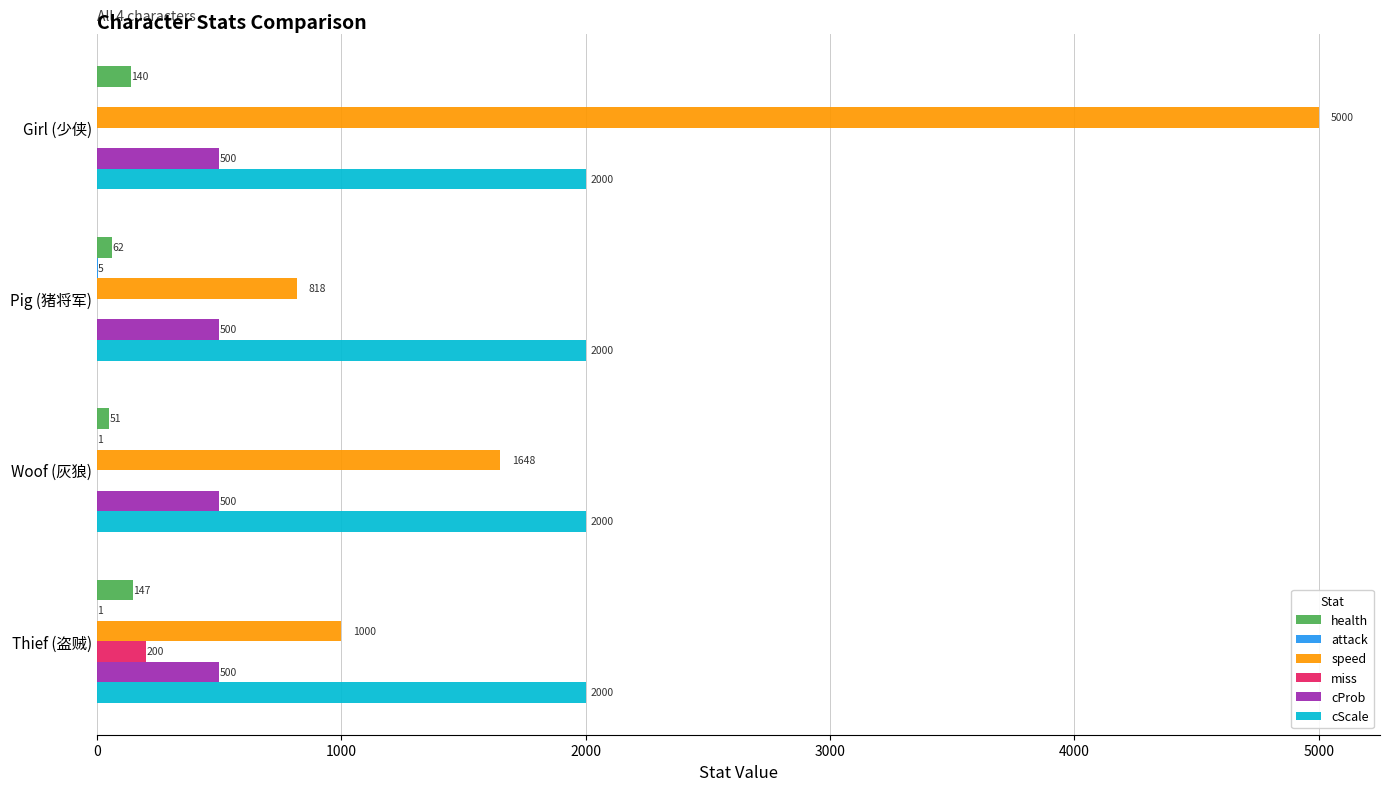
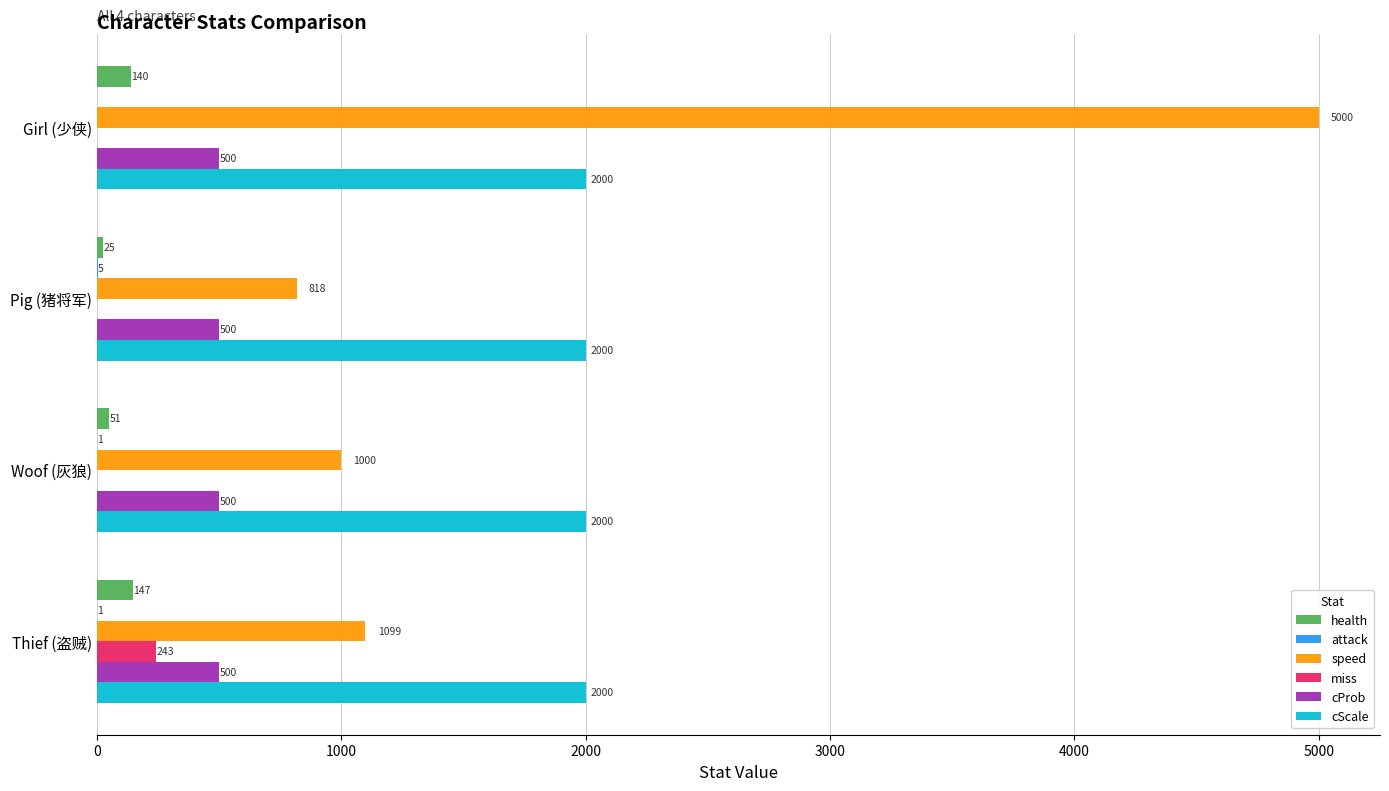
  {
    "health": {
      "Girl (少侠)": 140,
-     "Pig (猪将军)": 62,
+     "Pig (猪将军)": 25,
      "Woof (灰狼)": 51,
      "Thief (盗贼)": 147
    },
    "speed": {
      "Girl (少侠)": 5000,
      "Pig (猪将军)": 818,
-     "Woof (灰狼)": 1648,
-     "Thief (盗贼)": 1000
+     "Woof (灰狼)": 1000,
+     "Thief (盗贼)": 1099
    },
    "miss": {
-     "Thief (盗贼)": 200
+     "Thief (盗贼)": 243
    },
    "cProb": {
      "Girl (少侠)": 500,
      "Pig (猪将军)": 500,
      "Woof (灰狼)": 500,
      "Thief (盗贼)": 500
    }
  }
